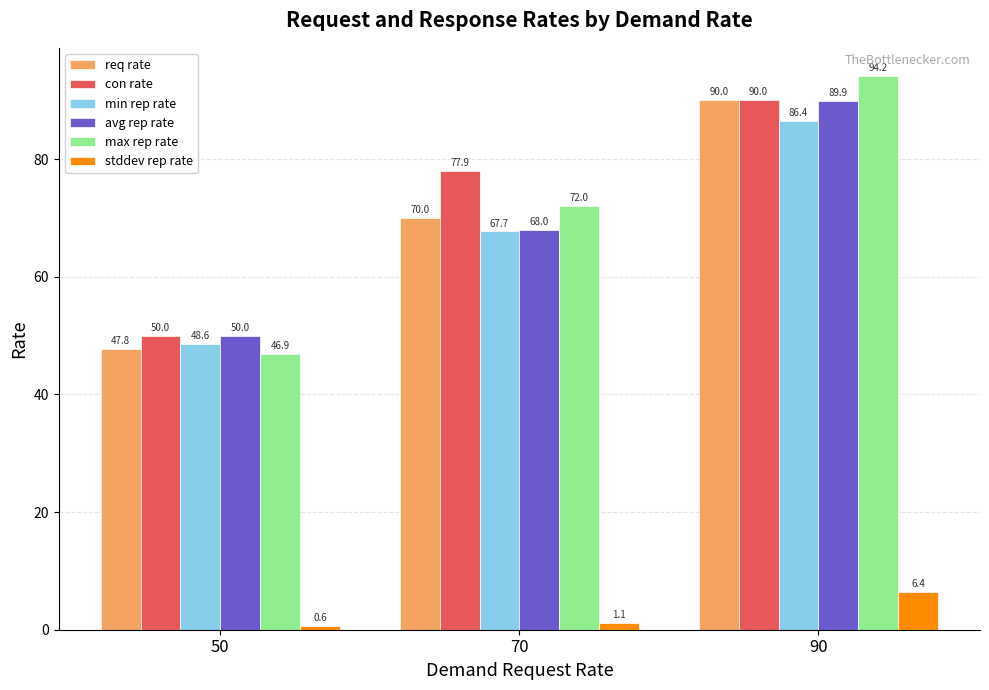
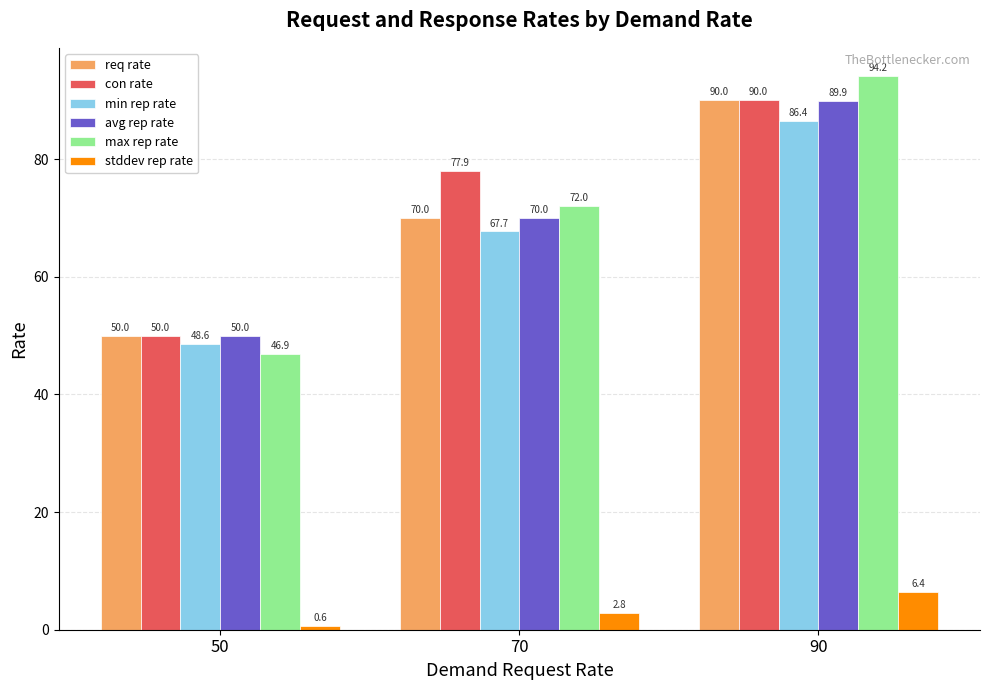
  {
    "req rate": {
-     "50": 47.8,
+     "50": 50.0,
      "70": 70.0,
      "90": 90.0
    },
    "con rate": {
      "50": 50.0,
      "70": 77.9,
      "90": 90.0
    },
    "min rep rate": {
      "50": 48.6,
      "70": 67.7,
      "90": 86.4
    },
    "avg rep rate": {
      "50": 50.0,
-     "70": 68.0,
+     "70": 70.0,
      "90": 89.9
    },
    "max rep rate": {
      "50": 46.9,
      "70": 72.0
    },
    "stddev rep rate": {
      "50": 0.6,
-     "70": 1.1,
+     "70": 2.8,
      "90": 6.4
    }
  }
